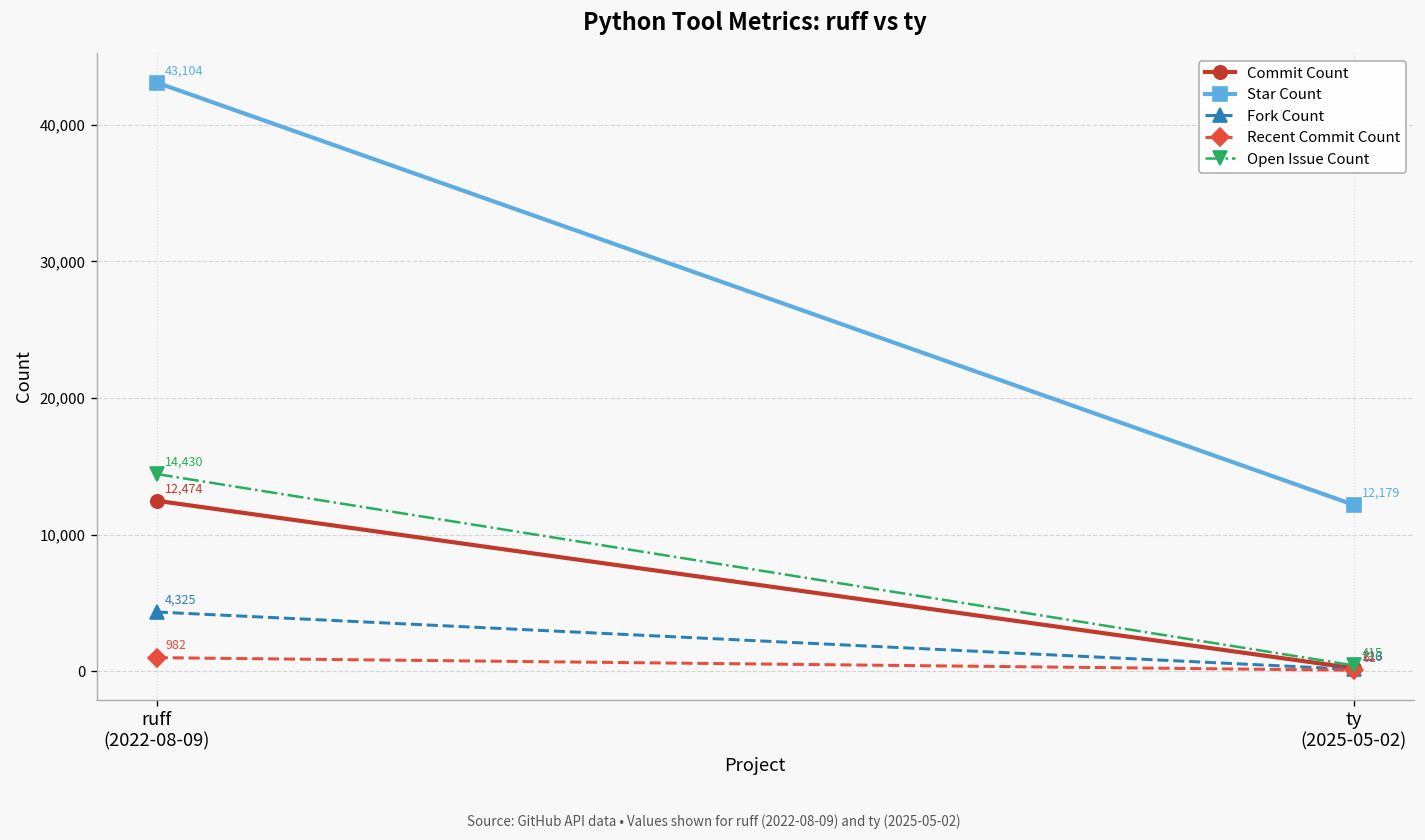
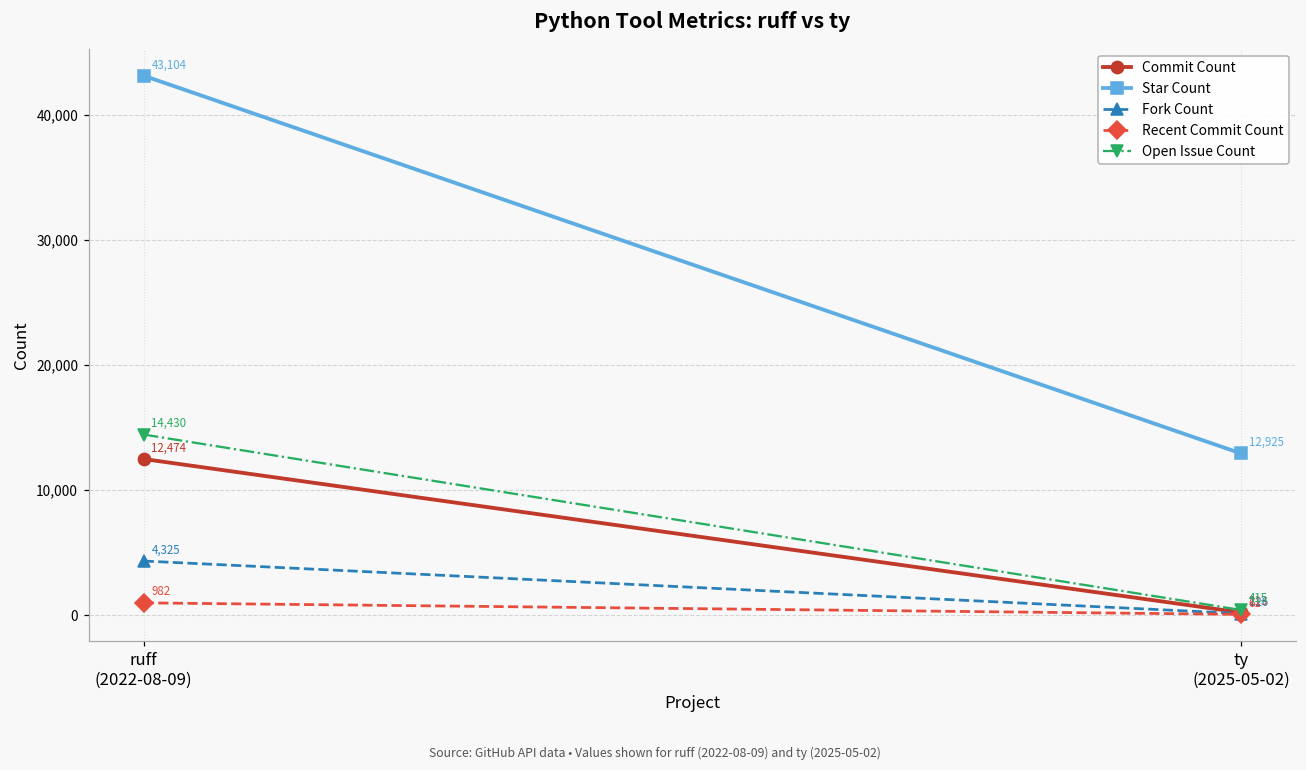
  {
    "Star Count": {
      "ruff (2022-08-09)": "43,104",
-     "ty (2025-05-02)": "12,179"
+     "ty (2025-05-02)": "12,925"
    },
    "Fork Count": {
      "ruff (2022-08-09)": "4,325"
    },
    "Open Issue Count": {
      "ruff (2022-08-09)": "14,430"
    }
  }
